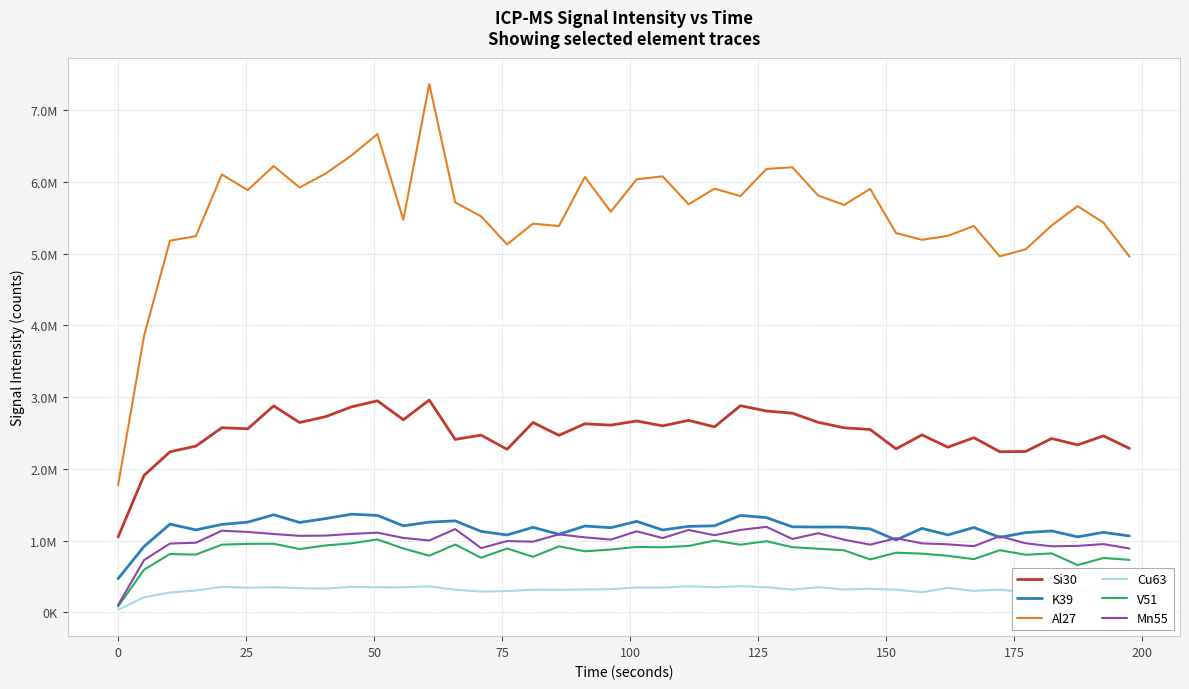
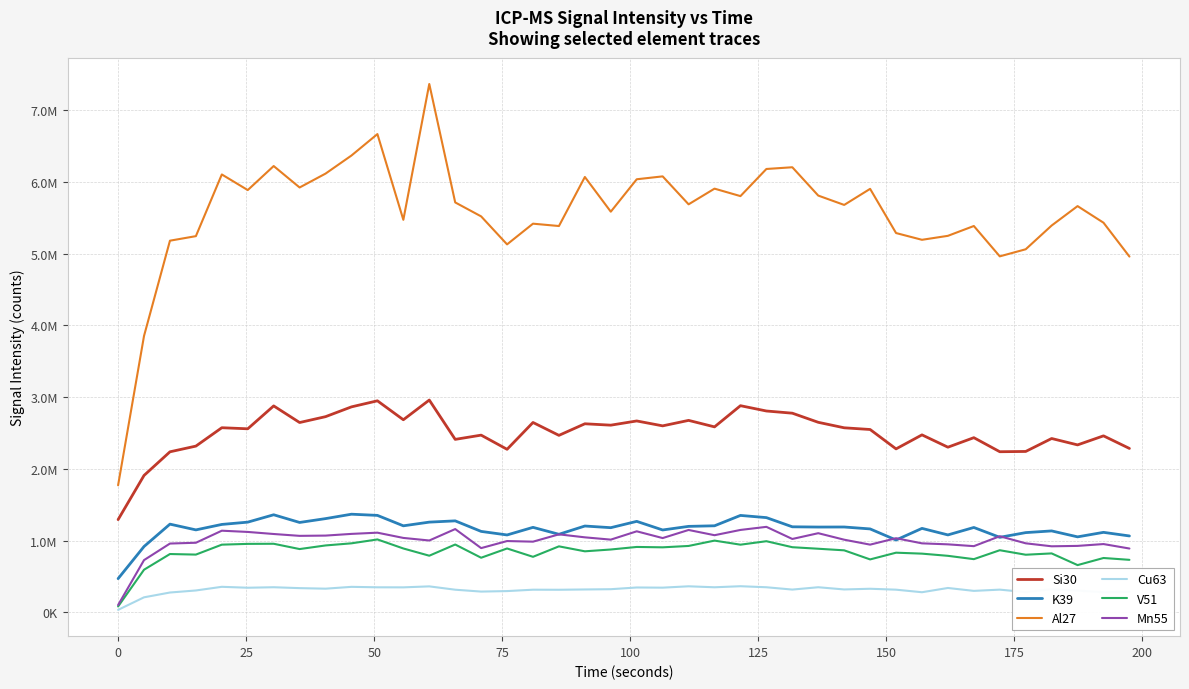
  {
    "Si30": {
-     "0": 1000000
+     "0": 1300000
    },
    "K39": {
      "0": 500000
    },
    "Al27": {
      "0": 1800000
    },
    "Cu63": {
      "0": 0
    }
  }
